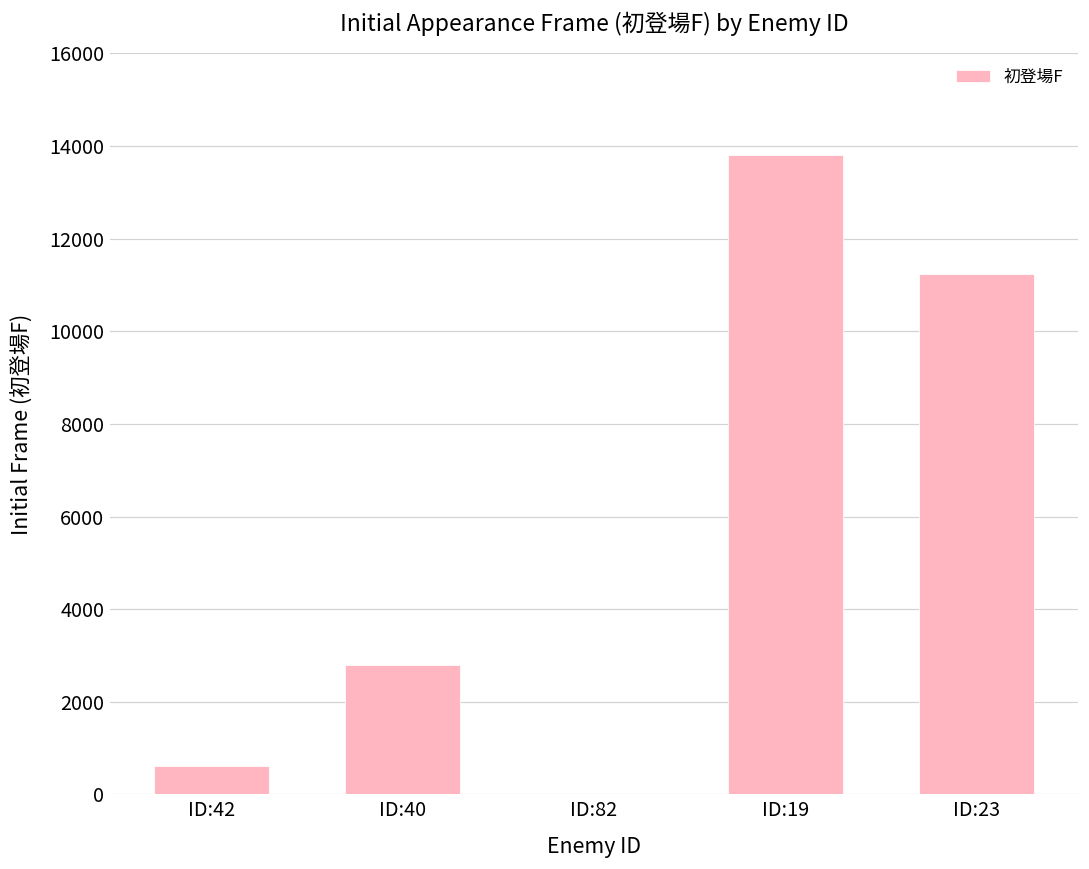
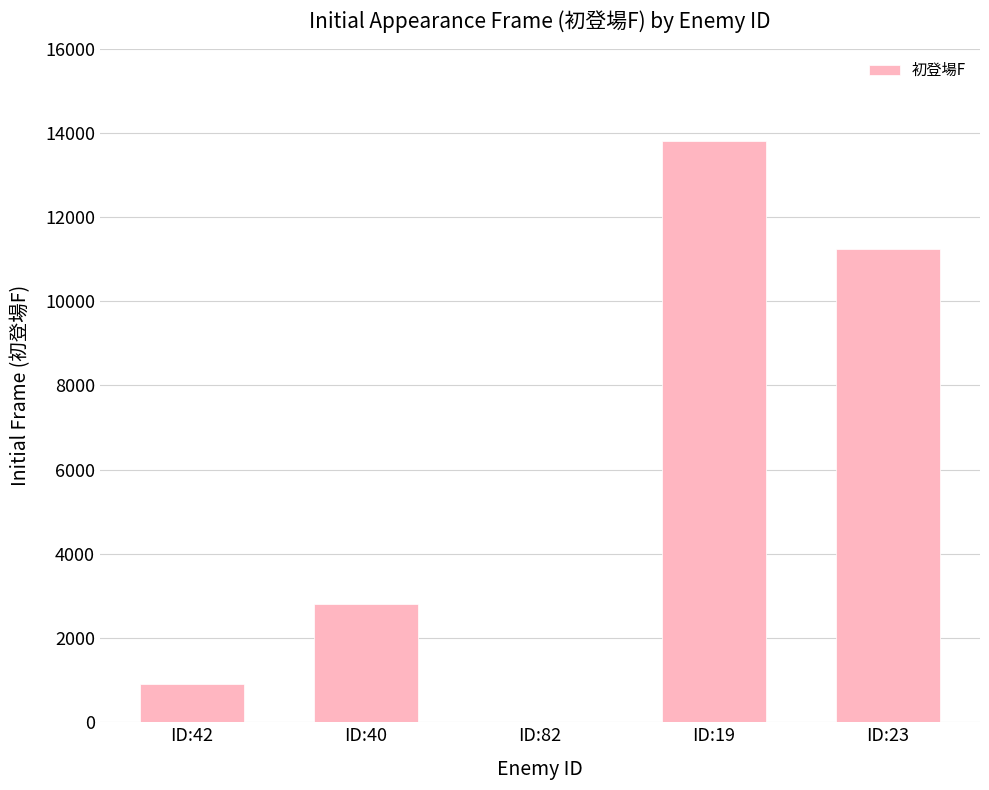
  {
-   "ID:42": 600,
+   "ID:42": 900,
    "ID:40": 2800,
    "ID:82": 0,
    "ID:19": 13800,
    "ID:23": 11200
  }
